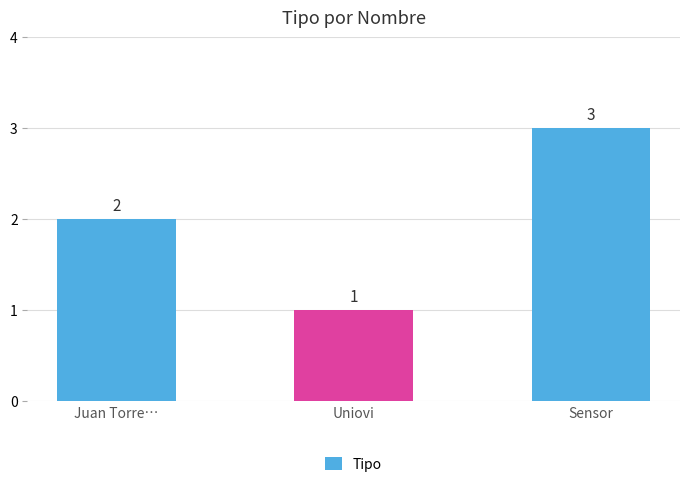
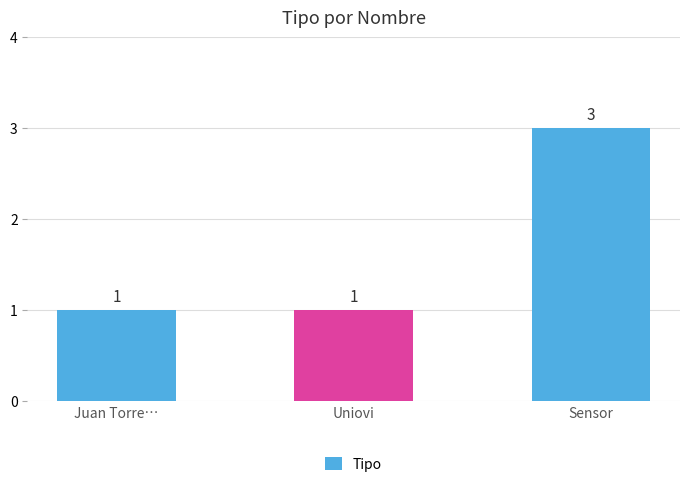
  {
-   "Juan Torre…": 2,
+   "Juan Torre…": 1,
    "Uniovi": 1,
    "Sensor": 3
  }
